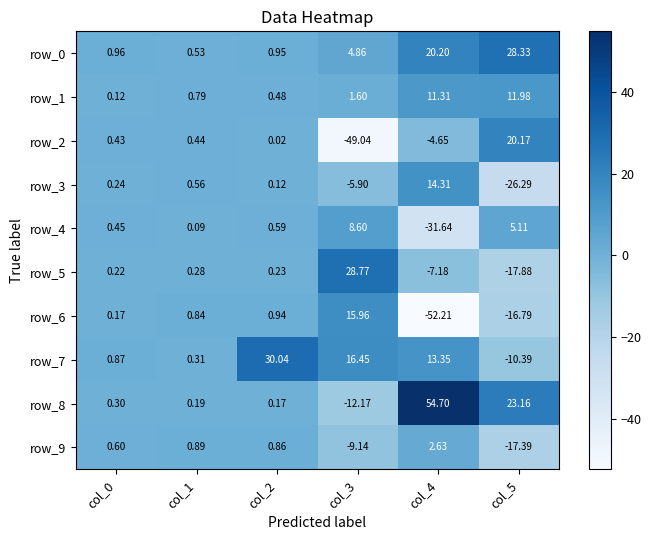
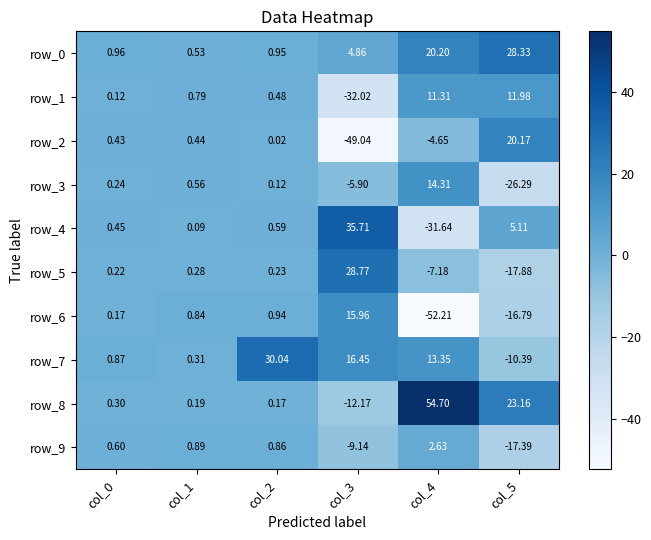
  {
    "row_0": {
      "col_0": 0.96,
      "col_1": 0.53,
      "col_2": 0.95,
      "col_3": 4.86,
      "col_4": 20.20,
      "col_5": 28.33
    },
    "row_1": {
      "col_0": 0.12,
      "col_1": 0.79,
      "col_2": 0.48,
-     "col_3": 1.60,
+     "col_3": -32.02,
      "col_4": 11.31,
      "col_5": 11.98
    },
    "row_2": {
      "col_0": 0.43,
      "col_1": 0.44,
      "col_2": 0.02,
      "col_3": -49.04,
      "col_4": -4.65,
      "col_5": 20.17
    },
    "row_3": {
      "col_0": 0.24,
      "col_1": 0.56,
      "col_2": 0.12,
      "col_3": -5.90,
      "col_4": 14.31,
      "col_5": -26.29
    },
    "row_4": {
      "col_0": 0.45,
      "col_1": 0.09,
      "col_2": 0.59,
-     "col_3": 8.60,
+     "col_3": 35.71,
      "col_4": -31.64,
      "col_5": 5.11
    },
    "row_5": {
      "col_0": 0.22,
      "col_1": 0.28,
      "col_2": 0.23,
      "col_3": 28.77,
      "col_4": -7.18,
      "col_5": -17.88
    },
    "row_6": {
      "col_0": 0.17,
      "col_1": 0.84,
      "col_2": 0.94,
      "col_3": 15.96,
      "col_4": -52.21,
      "col_5": -16.79
    },
    "row_7": {
      "col_0": 0.87,
      "col_1": 0.31,
      "col_2": 30.04,
      "col_3": 16.45,
      "col_4": 13.35,
      "col_5": -10.39
    },
    "row_8": {
      "col_0": 0.30,
      "col_1": 0.19,
      "col_2": 0.17,
      "col_3": -12.17,
      "col_4": 54.70,
      "col_5": 23.16
    },
    "row_9": {
      "col_0": 0.60,
      "col_1": 0.89,
      "col_2": 0.86,
      "col_3": -9.14,
      "col_4": 2.63,
      "col_5": -17.39
    }
  }
